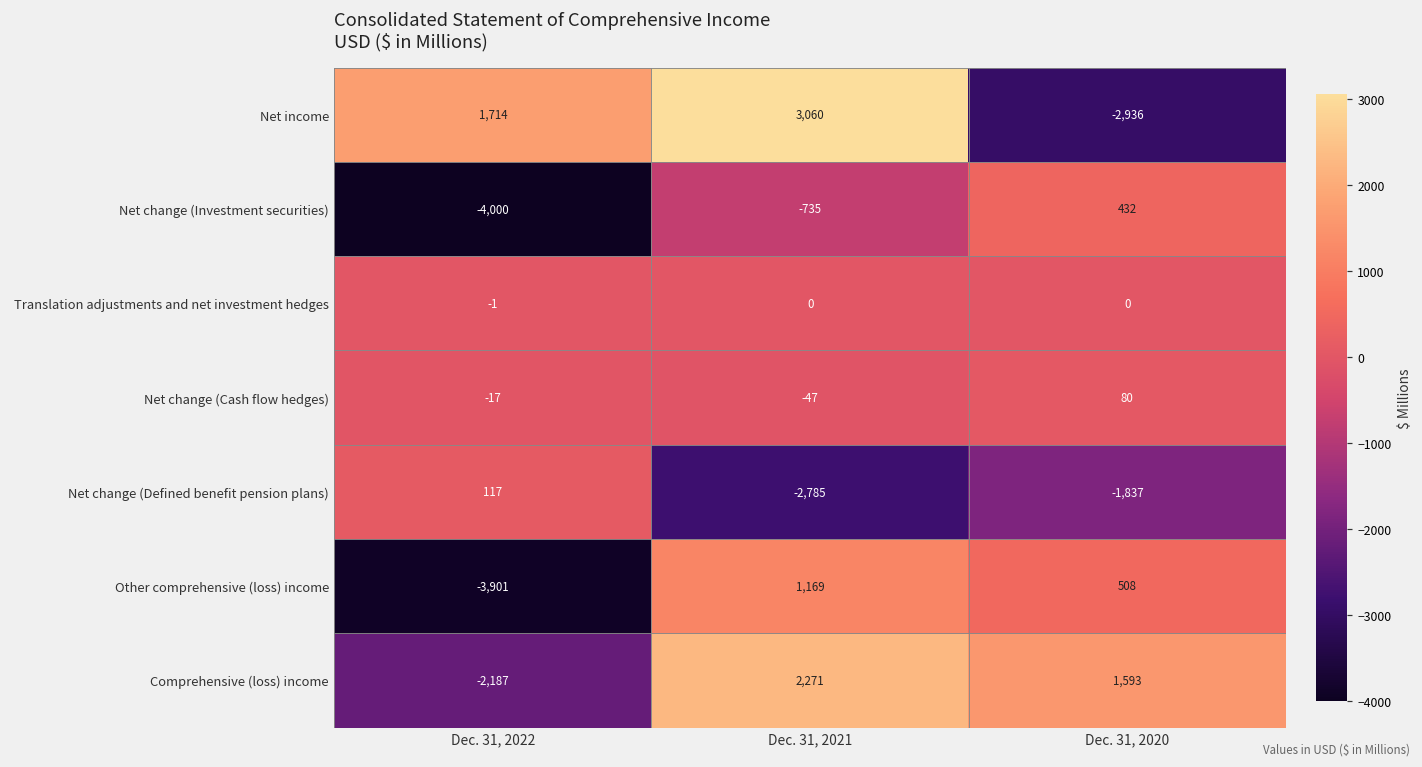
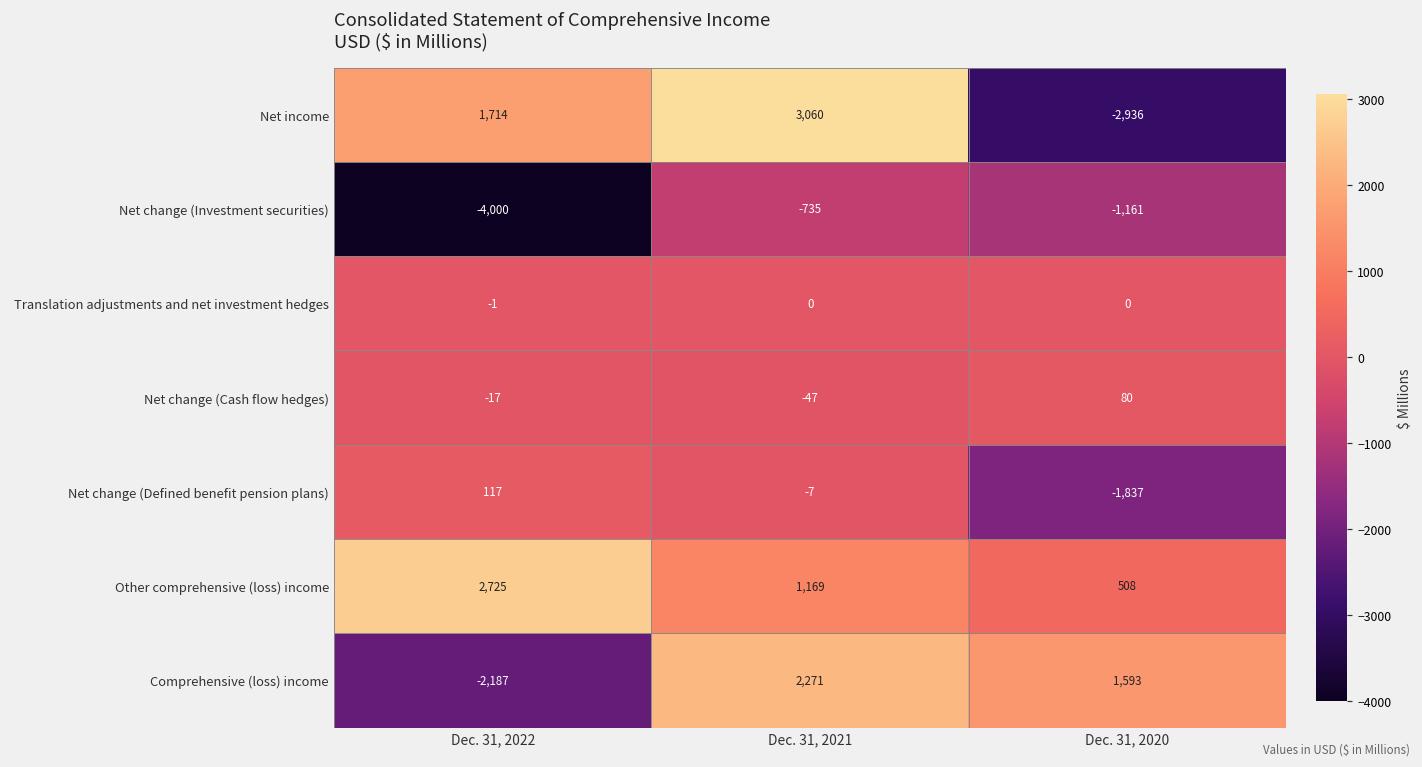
  {
    "Net income": {
      "Dec. 31, 2022": "1,714",
      "Dec. 31, 2021": "3,060",
      "Dec. 31, 2020": "-2,936"
    },
    "Net change (Investment securities)": {
      "Dec. 31, 2022": "-4,000",
      "Dec. 31, 2021": "-735",
-     "Dec. 31, 2020": "432"
+     "Dec. 31, 2020": "-1,161"
    },
    "Translation adjustments and net investment hedges": {
      "Dec. 31, 2022": "-1",
      "Dec. 31, 2021": "0",
      "Dec. 31, 2020": "0"
    },
    "Net change (Cash flow hedges)": {
      "Dec. 31, 2022": "-17",
      "Dec. 31, 2021": "-47",
      "Dec. 31, 2020": "80"
    },
    "Net change (Defined benefit pension plans)": {
      "Dec. 31, 2022": "117",
-     "Dec. 31, 2021": "-2,785",
+     "Dec. 31, 2021": "-7",
      "Dec. 31, 2020": "-1,837"
    },
    "Other comprehensive (loss) income": {
-     "Dec. 31, 2022": "-3,901",
+     "Dec. 31, 2022": "2,725",
      "Dec. 31, 2021": "1,169",
      "Dec. 31, 2020": "508"
    },
    "Comprehensive (loss) income": {
      "Dec. 31, 2022": "-2,187",
      "Dec. 31, 2021": "2,271",
      "Dec. 31, 2020": "1,593"
    }
  }
